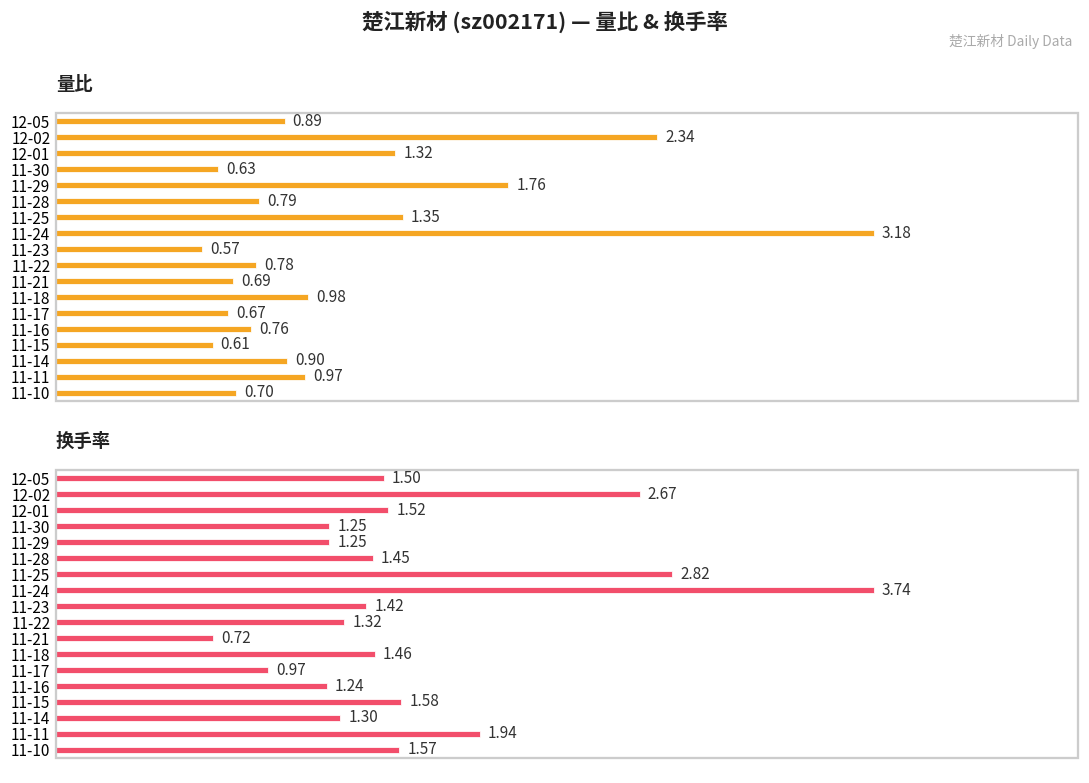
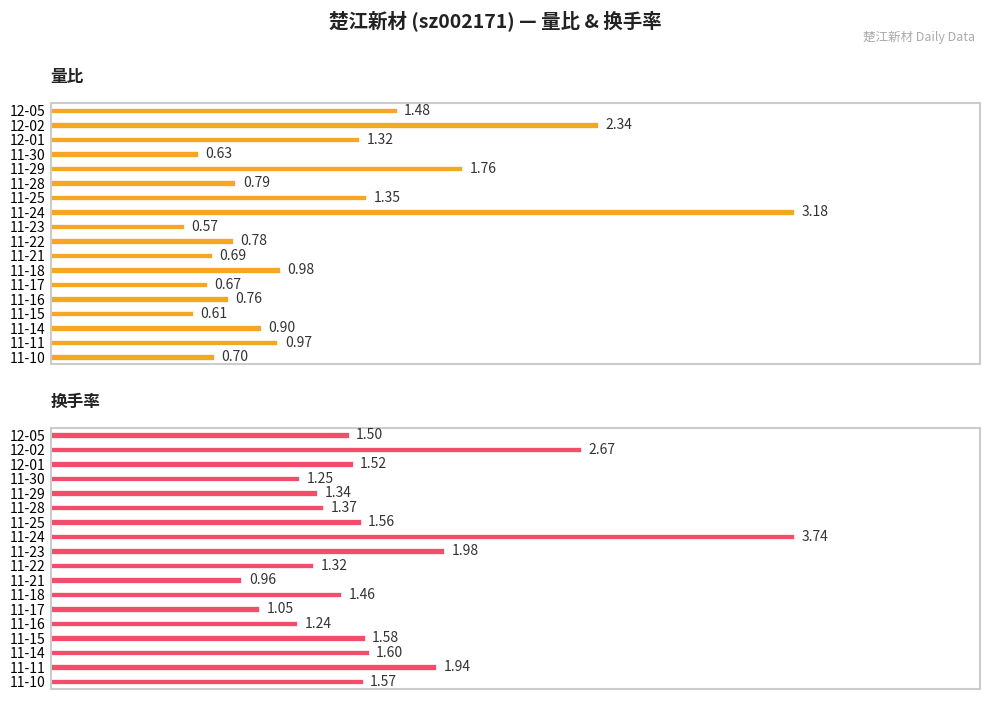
  {
    "量比": {
-     "12-05": 0.89,
+     "12-05": 1.48,
      "12-02": 2.34,
      "12-01": 1.32,
      "11-30": 0.63,
      "11-29": 1.76,
      "11-28": 0.79,
      "11-25": 1.35,
      "11-24": 3.18,
      "11-23": 0.57,
      "11-22": 0.78,
      "11-21": 0.69,
      "11-18": 0.98,
      "11-17": 0.67,
      "11-16": 0.76,
      "11-15": 0.61,
      "11-14": 0.90,
      "11-11": 0.97,
      "11-10": 0.70
    },
    "换手率": {
      "12-05": 1.50,
      "12-02": 2.67,
      "12-01": 1.52,
      "11-30": 1.25,
-     "11-29": 1.25,
-     "11-28": 1.45,
-     "11-25": 2.82,
+     "11-29": 1.34,
+     "11-28": 1.37,
+     "11-25": 1.56,
      "11-24": 3.74,
-     "11-23": 1.42,
+     "11-23": 1.98,
      "11-22": 1.32,
-     "11-21": 0.72,
+     "11-21": 0.96,
      "11-18": 1.46,
-     "11-17": 0.97,
+     "11-17": 1.05,
      "11-16": 1.24,
      "11-15": 1.58,
-     "11-14": 1.30,
+     "11-14": 1.60,
      "11-11": 1.94,
      "11-10": 1.57
    }
  }
